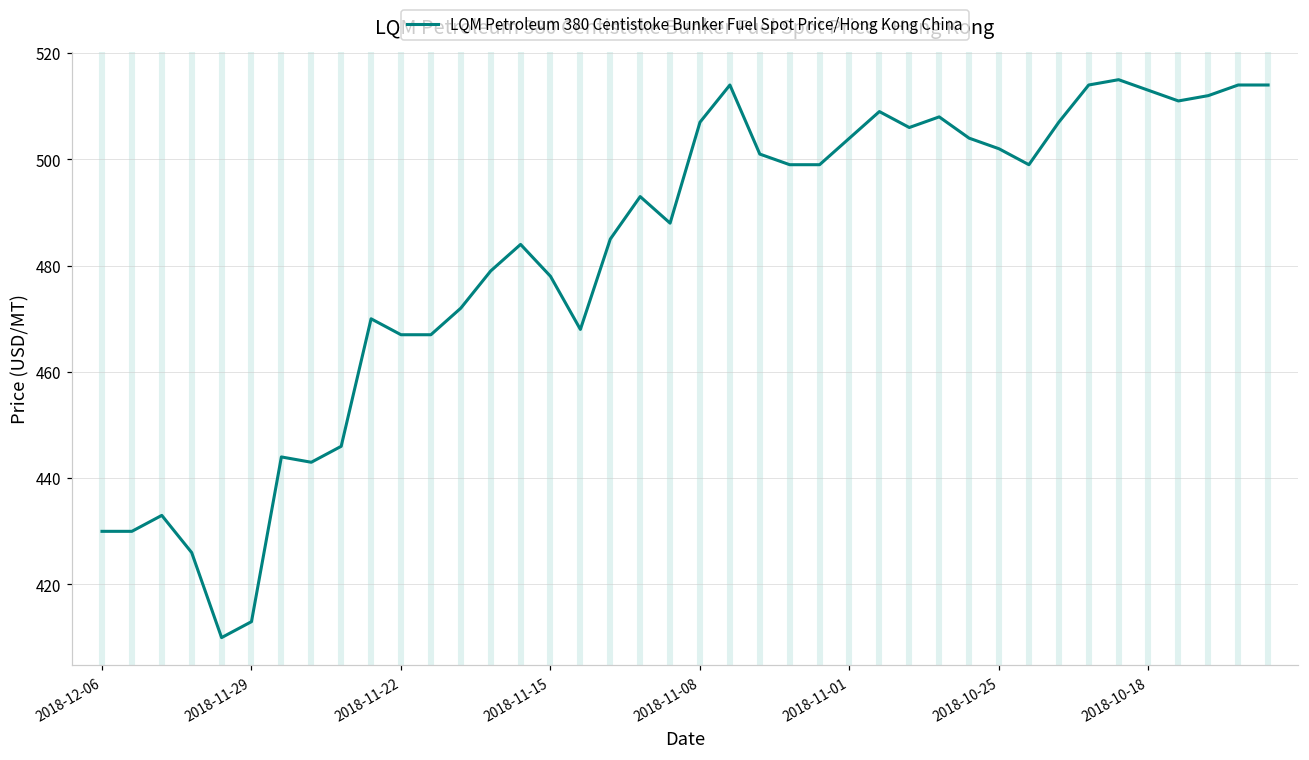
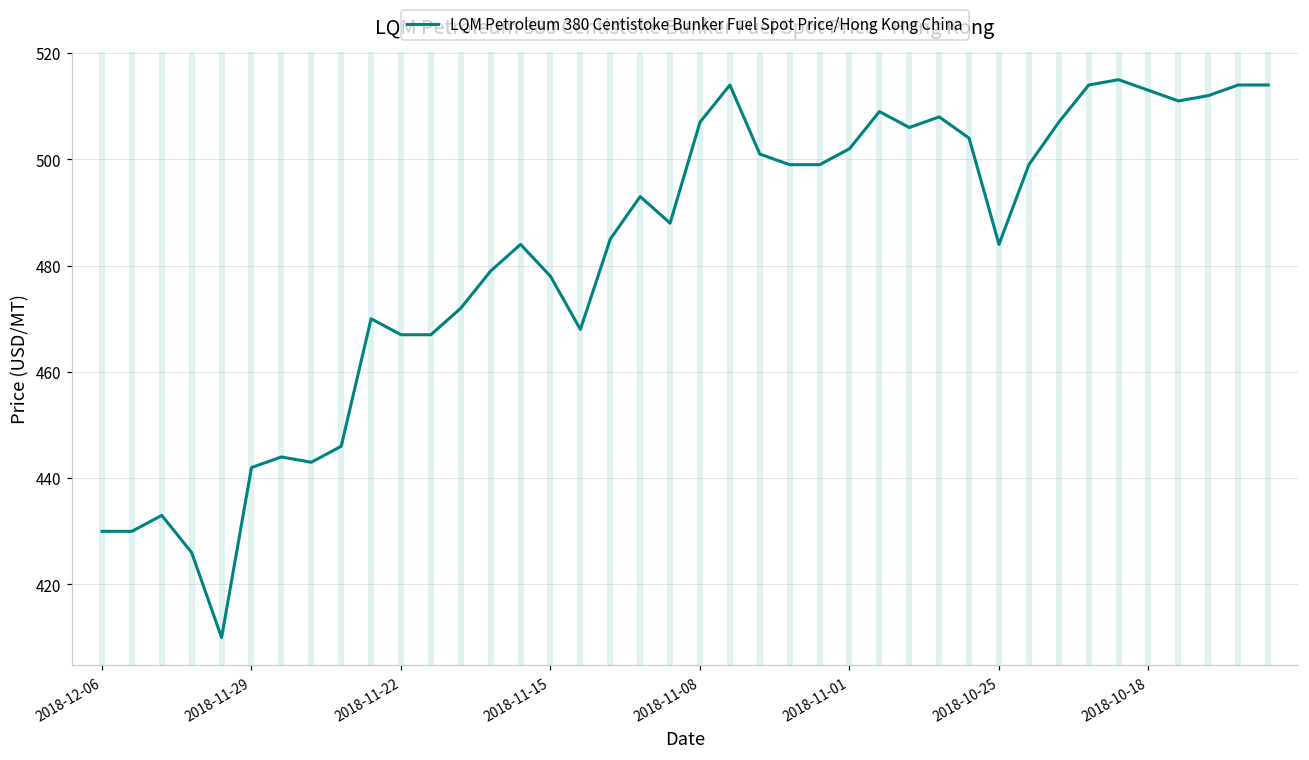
  {
    "2018-12-06": 430,
-   "2018-11-29": 413,
+   "2018-11-29": 442,
    "2018-11-22": 467,
    "2018-11-15": 478,
    "2018-11-08": 507,
-   "2018-11-01": 504,
-   "2018-10-25": 502,
+   "2018-11-01": 502,
+   "2018-10-25": 484,
    "2018-10-18": 513
  }
